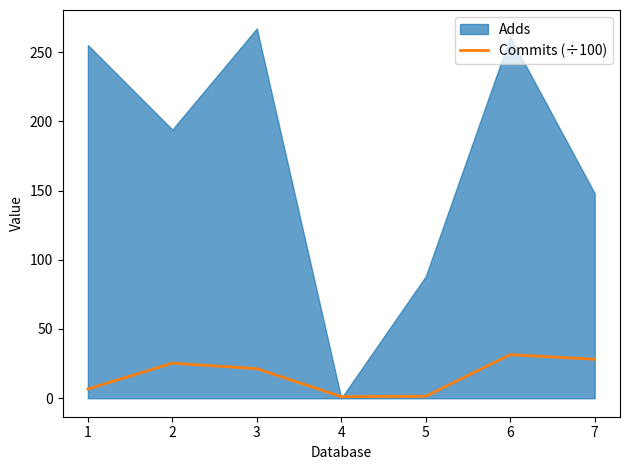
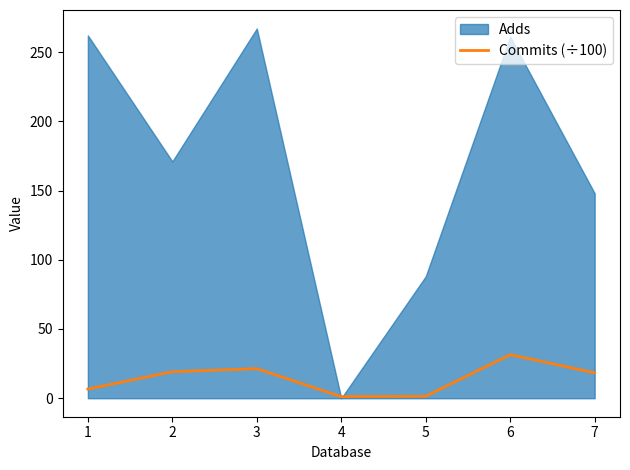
  {
    "Adds": {
-     "1": 255,
-     "2": 194,
+     "1": 262,
+     "2": 171,
      "3": 267,
      "5": 88,
      "7": 148
    },
    "Commits (÷100)": {
      "1": 7,
-     "2": 25,
+     "2": 19,
      "3": 21,
      "5": 1,
      "6": 31,
-     "7": 28
+     "7": 18
    }
  }
